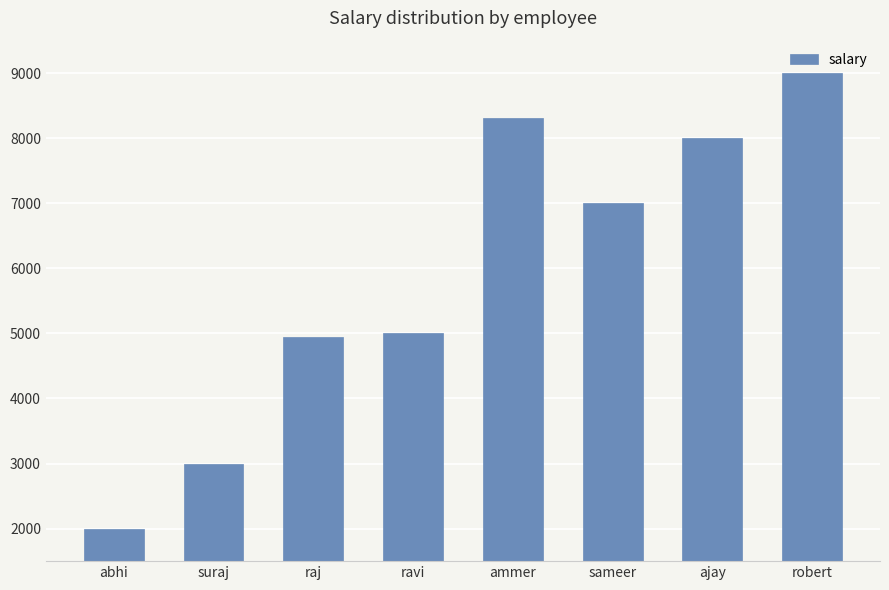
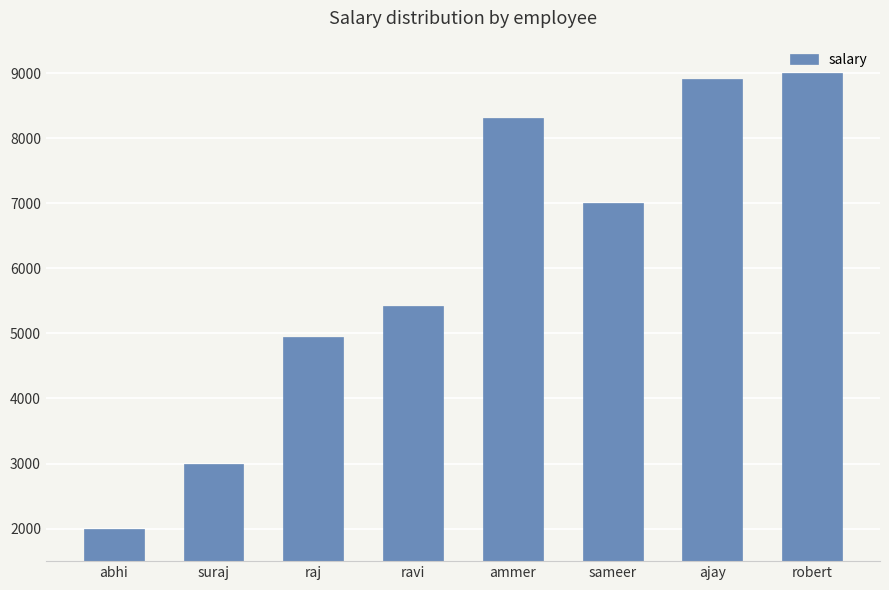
  {
    "abhi": 2000,
    "suraj": 3000,
    "raj": 4900,
-   "ravi": 5000,
+   "ravi": 5400,
    "ammer": 8300,
    "sameer": 7000,
-   "ajay": 8000,
+   "ajay": 8900,
    "robert": 9000
  }
